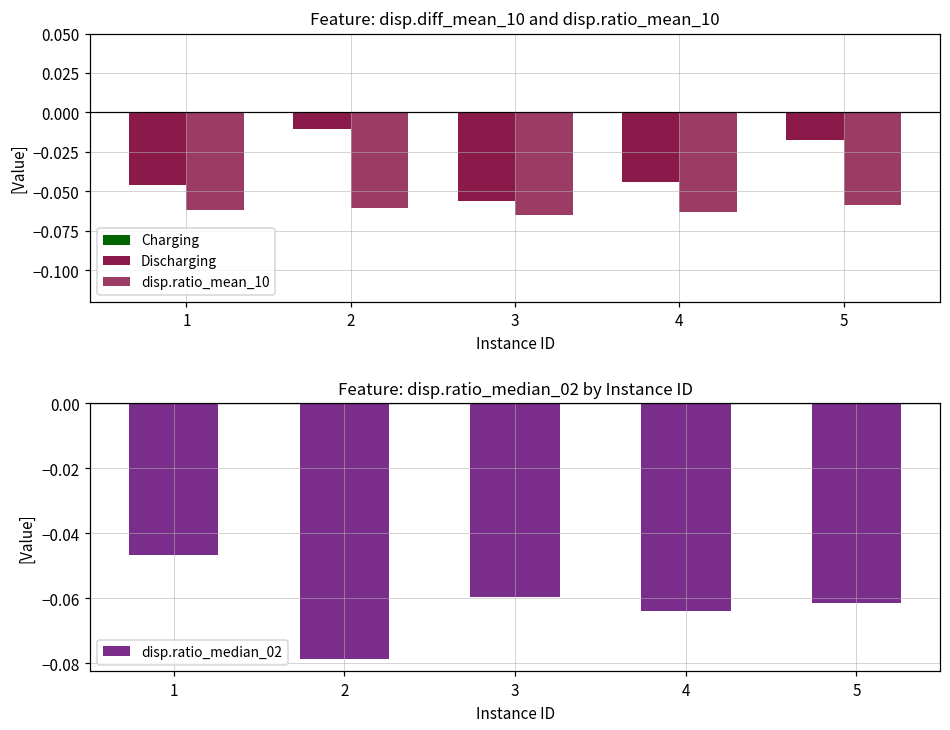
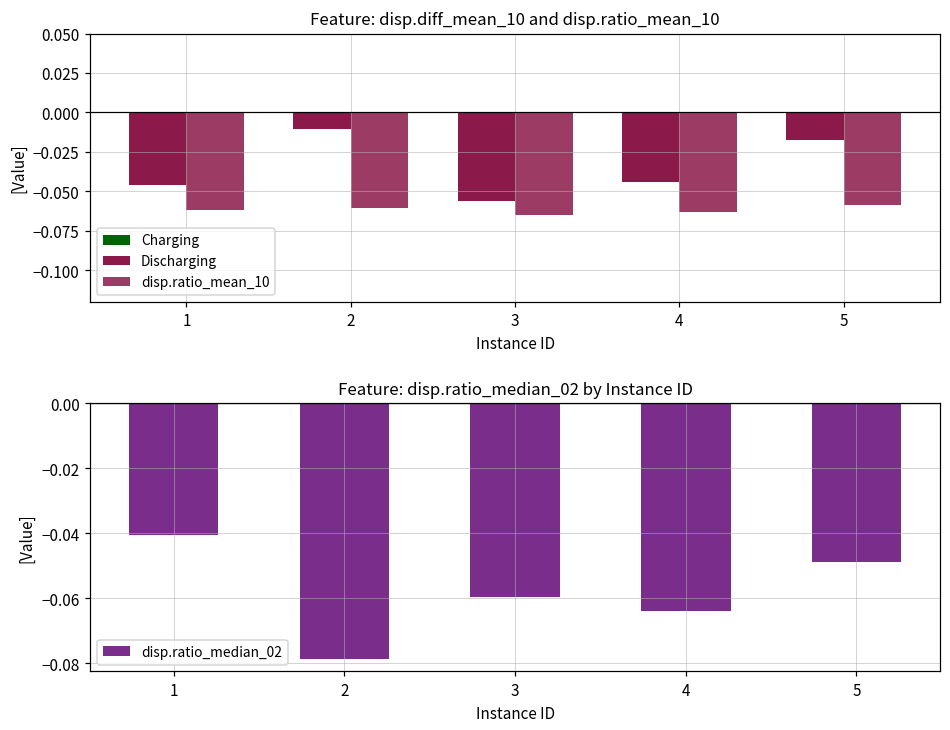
  {
    "Feature: disp.diff_mean_10 and disp.ratio_mean_10": {
      "Charging": {
        "1": 0.000,
        "2": 0.000,
        "3": 0.000,
        "4": 0.000,
        "5": 0.000
      }
    },
    "Feature: disp.ratio_median_02 by Instance ID": {
-     "1": -0.047,
+     "1": -0.040,
      "2": -0.079,
      "3": -0.060,
      "4": -0.064,
-     "5": -0.062
+     "5": -0.049
    }
  }
